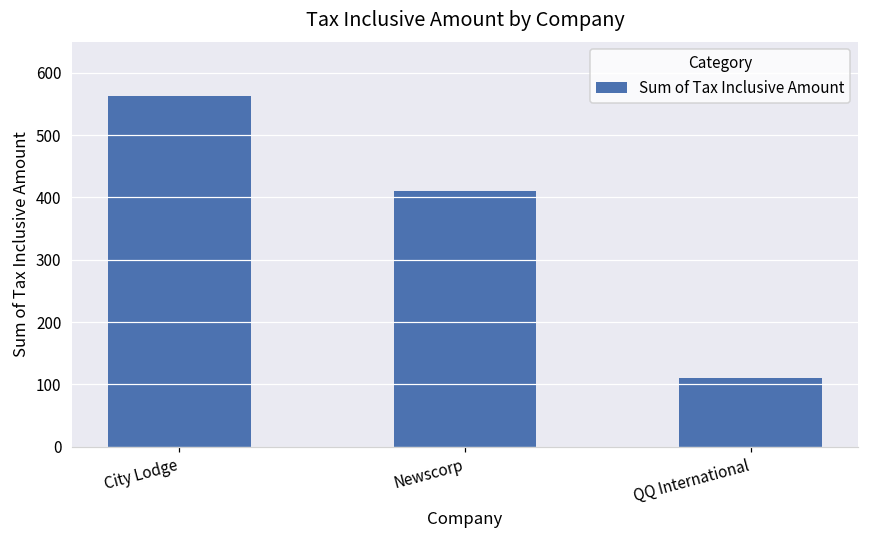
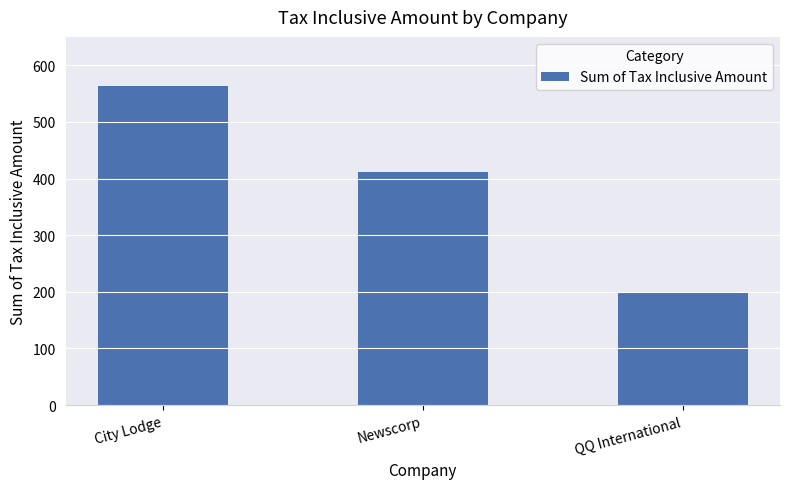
  {
    "City Lodge": 560,
    "Newscorp": 410,
-   "QQ International": 110
+   "QQ International": 200
  }
